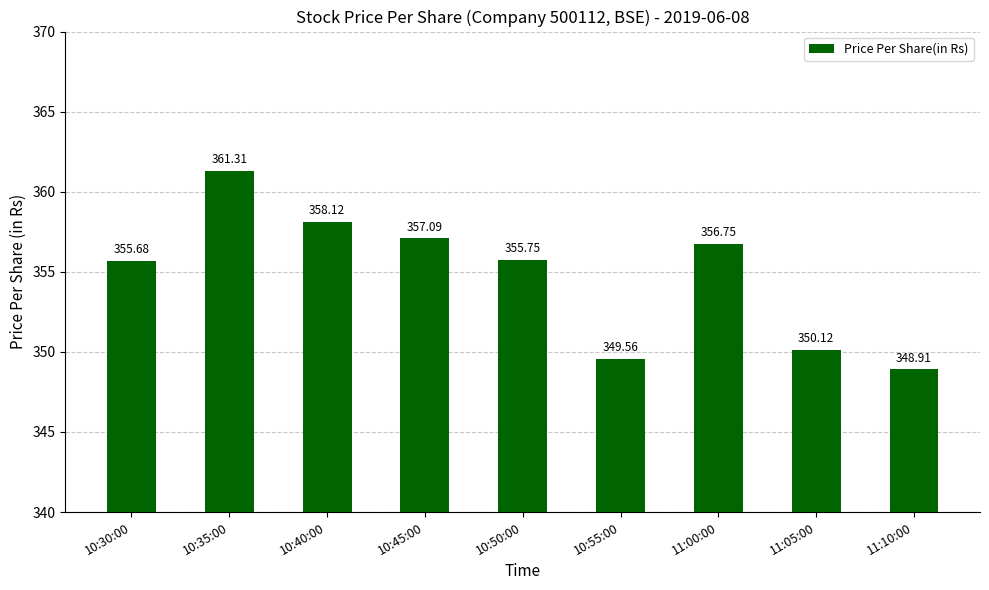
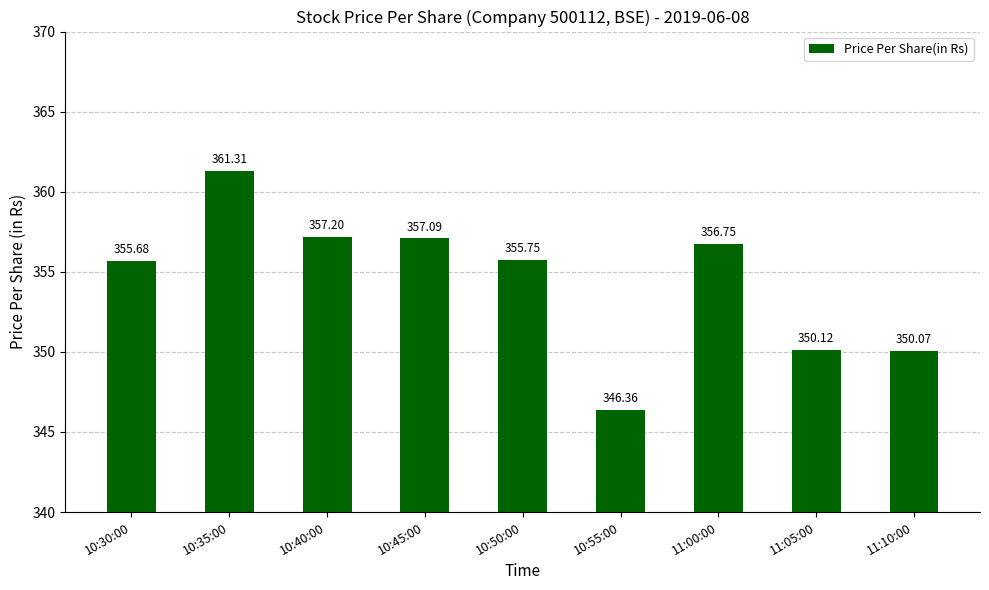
  {
    "10:30:00": 355.68,
    "10:35:00": 361.31,
-   "10:40:00": 358.12,
+   "10:40:00": 357.20,
    "10:45:00": 357.09,
    "10:50:00": 355.75,
-   "10:55:00": 349.56,
+   "10:55:00": 346.36,
    "11:00:00": 356.75,
    "11:05:00": 350.12,
-   "11:10:00": 348.91
+   "11:10:00": 350.07
  }
